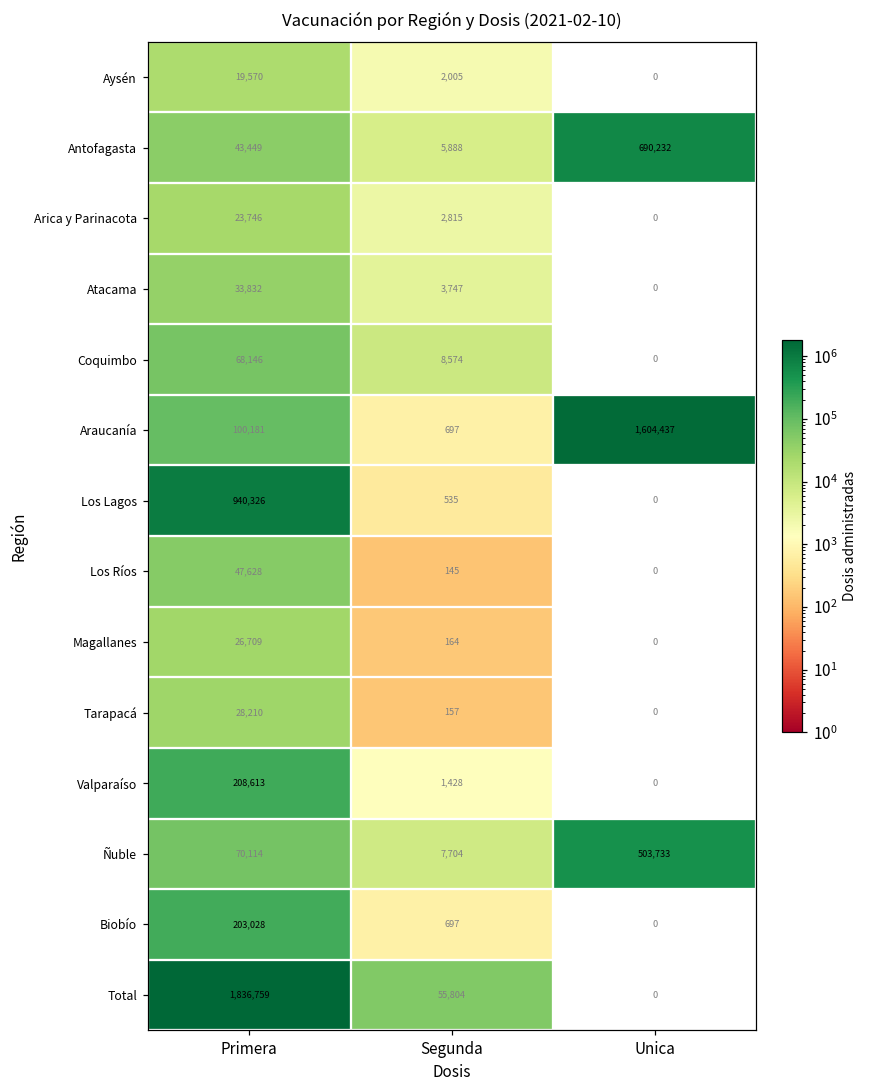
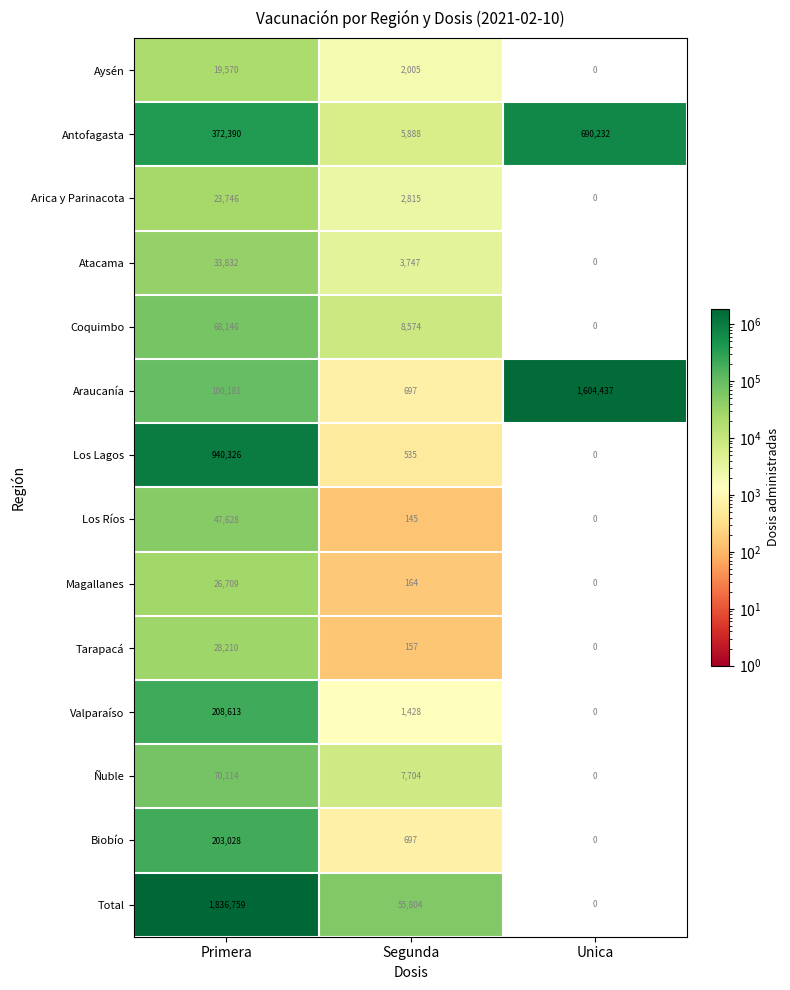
  {
    "Aysén": {
      "Primera": "19,570",
      "Segunda": "2,005",
      "Unica": "0"
    },
    "Antofagasta": {
-     "Primera": "43,449",
+     "Primera": "372,390",
      "Segunda": "5,888",
      "Unica": "690,232"
    },
    "Arica y Parinacota": {
      "Primera": "23,746",
      "Segunda": "2,815",
      "Unica": "0"
    },
    "Atacama": {
      "Primera": "33,832",
      "Segunda": "3,747",
      "Unica": "0"
    },
    "Coquimbo": {
      "Primera": "68,146",
      "Segunda": "8,574",
      "Unica": "0"
    },
    "Araucanía": {
      "Primera": "100,181",
      "Segunda": "697",
      "Unica": "1,604,437"
    },
    "Los Lagos": {
      "Primera": "940,326",
      "Segunda": "535",
      "Unica": "0"
    },
    "Los Ríos": {
      "Primera": "47,628",
      "Segunda": "145",
      "Unica": "0"
    },
    "Magallanes": {
      "Primera": "26,709",
      "Segunda": "164",
      "Unica": "0"
    },
    "Tarapacá": {
      "Primera": "28,210",
      "Segunda": "157",
      "Unica": "0"
    },
    "Valparaíso": {
      "Primera": "208,613",
      "Segunda": "1,428",
      "Unica": "0"
    },
    "Ñuble": {
      "Primera": "70,114",
      "Segunda": "7,704",
-     "Unica": "503,733"
+     "Unica": "0"
    },
    "Biobío": {
      "Primera": "203,028",
      "Segunda": "697",
      "Unica": "0"
    },
    "Total": {
      "Primera": "1,836,759",
      "Segunda": "55,804",
      "Unica": "0"
    }
  }
